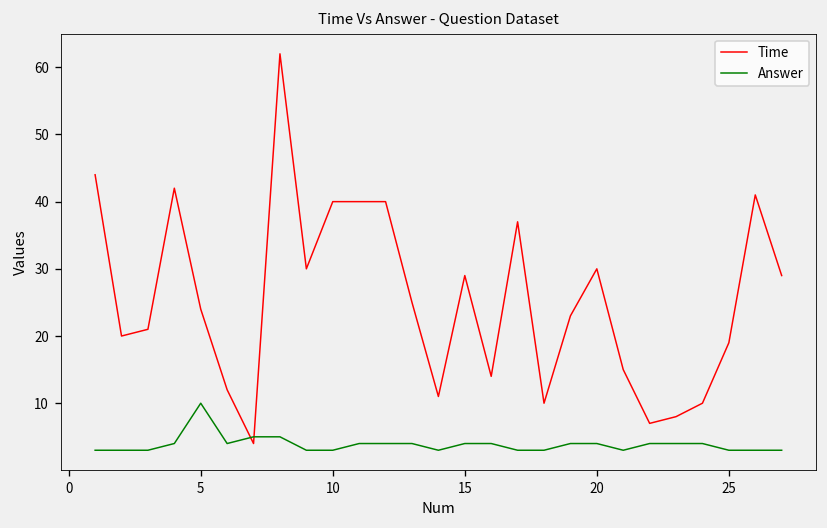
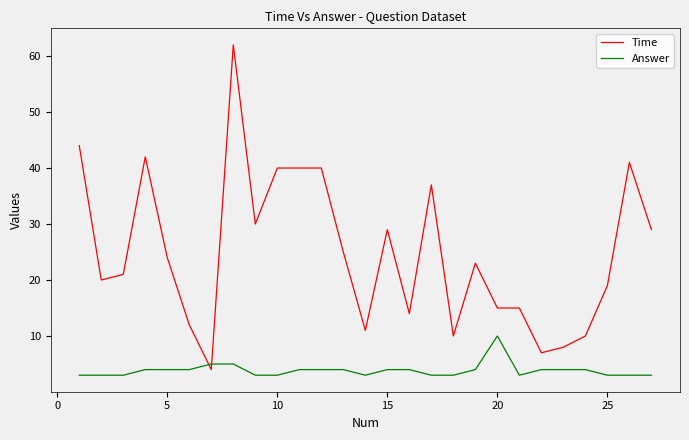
  {
    "Time": {
      "5": 24,
      "10": 40,
      "15": 29,
-     "20": 30,
+     "20": 15,
      "25": 19
    },
    "Answer": {
-     "5": 10,
+     "5": 4,
      "10": 3,
      "15": 4,
-     "20": 4,
+     "20": 10,
      "25": 3
    }
  }
